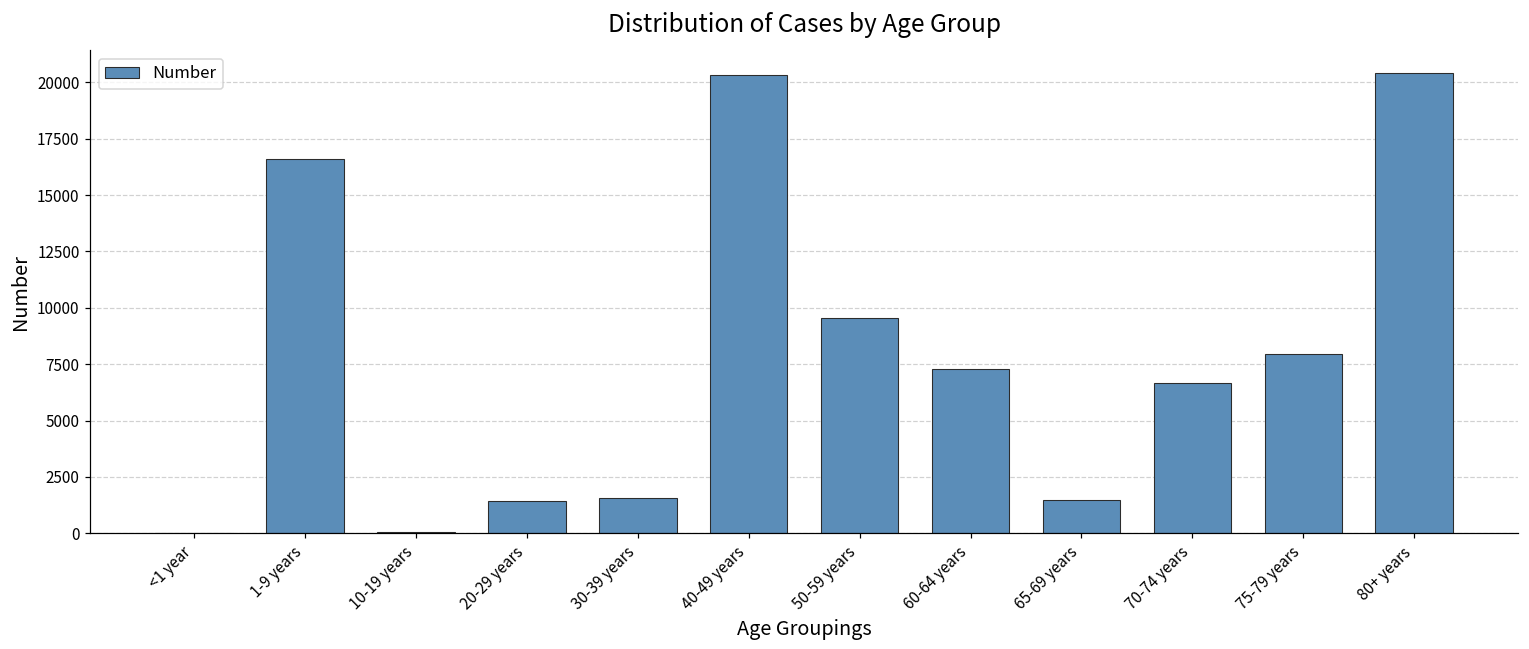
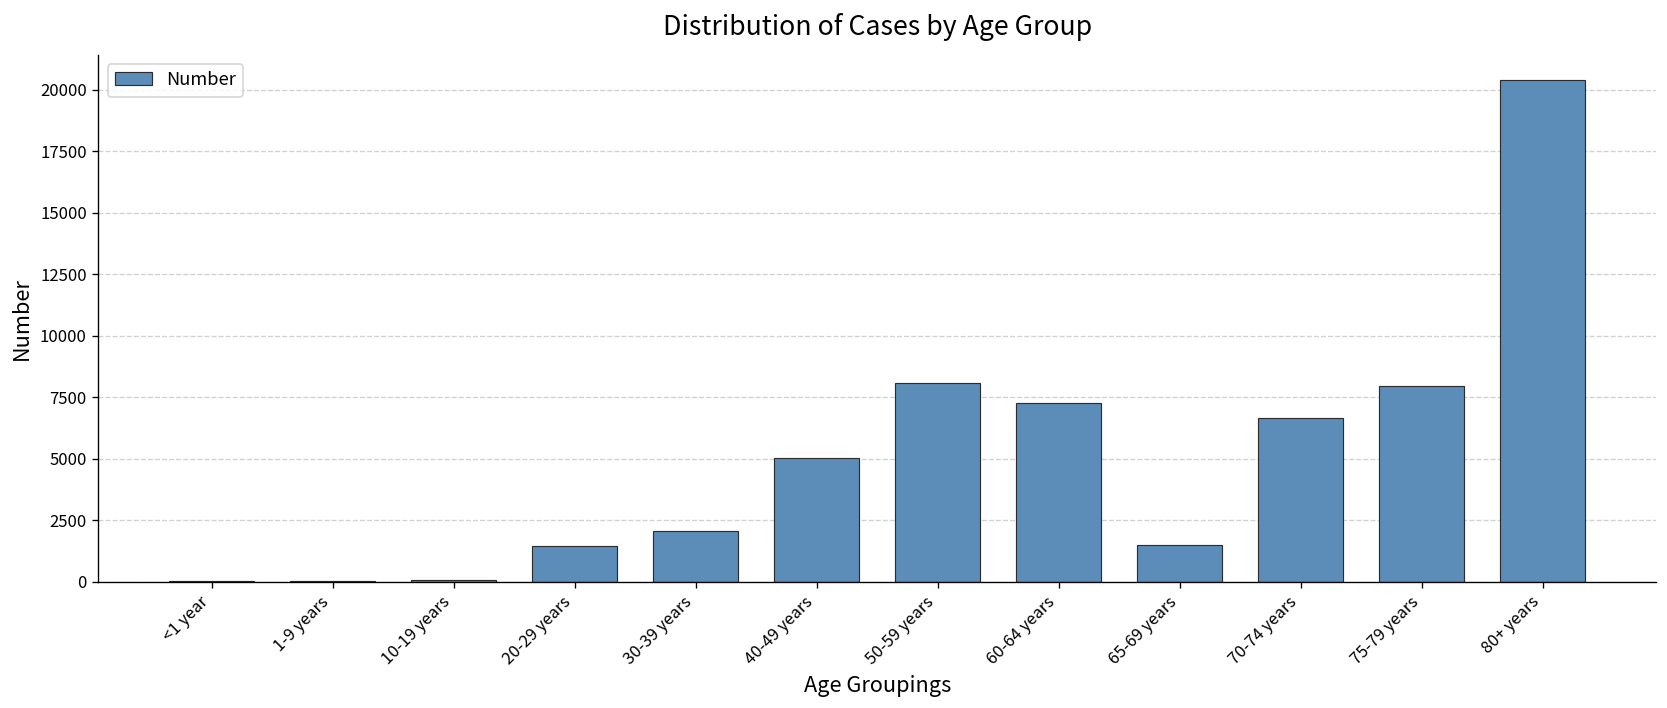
  {
-   "1-9 years": 16600,
+   "1-9 years": 0,
    "20-29 years": 1400,
-   "30-39 years": 1600,
-   "40-49 years": 20300,
-   "50-59 years": 9600,
+   "30-39 years": 2100,
+   "40-49 years": 5000,
+   "50-59 years": 8100,
    "60-64 years": 7300,
    "65-69 years": 1500,
    "70-74 years": 6700,
    "75-79 years": 8000,
    "80+ years": 20400
  }
